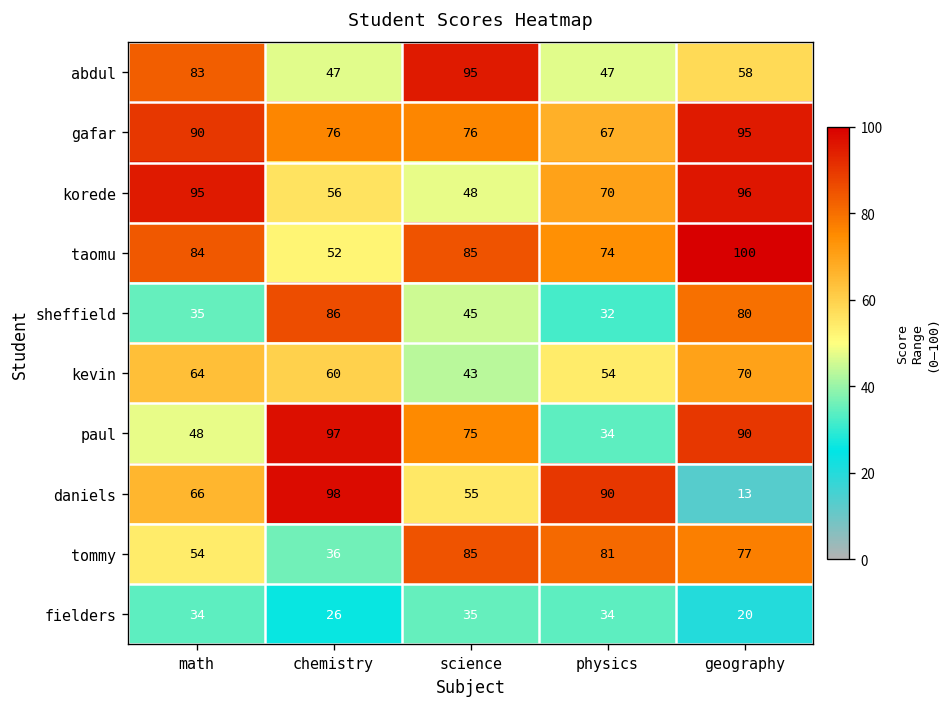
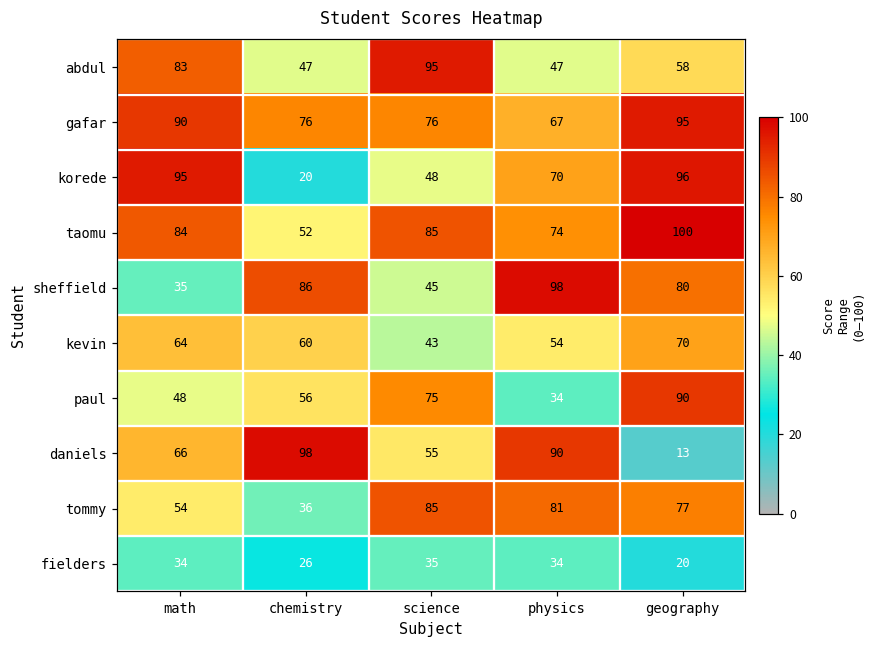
  {
    "abdul": {
      "math": 83,
      "chemistry": 47,
      "science": 95,
      "physics": 47,
      "geography": 58
    },
    "gafar": {
      "math": 90,
      "chemistry": 76,
      "science": 76,
      "physics": 67,
      "geography": 95
    },
    "korede": {
      "math": 95,
-     "chemistry": 56,
+     "chemistry": 20,
      "science": 48,
      "physics": 70,
      "geography": 96
    },
    "taomu": {
      "math": 84,
      "chemistry": 52,
      "science": 85,
      "physics": 74,
      "geography": 100
    },
    "sheffield": {
      "math": 35,
      "chemistry": 86,
      "science": 45,
-     "physics": 32,
+     "physics": 98,
      "geography": 80
    },
    "kevin": {
      "math": 64,
      "chemistry": 60,
      "science": 43,
      "physics": 54,
      "geography": 70
    },
    "paul": {
      "math": 48,
-     "chemistry": 97,
+     "chemistry": 56,
      "science": 75,
      "physics": 34,
      "geography": 90
    },
    "daniels": {
      "math": 66,
      "chemistry": 98,
      "science": 55,
      "physics": 90,
      "geography": 13
    },
    "tommy": {
      "math": 54,
      "chemistry": 36,
      "science": 85,
      "physics": 81,
      "geography": 77
    },
    "fielders": {
      "math": 34,
      "chemistry": 26,
      "science": 35,
      "physics": 34,
      "geography": 20
    }
  }
